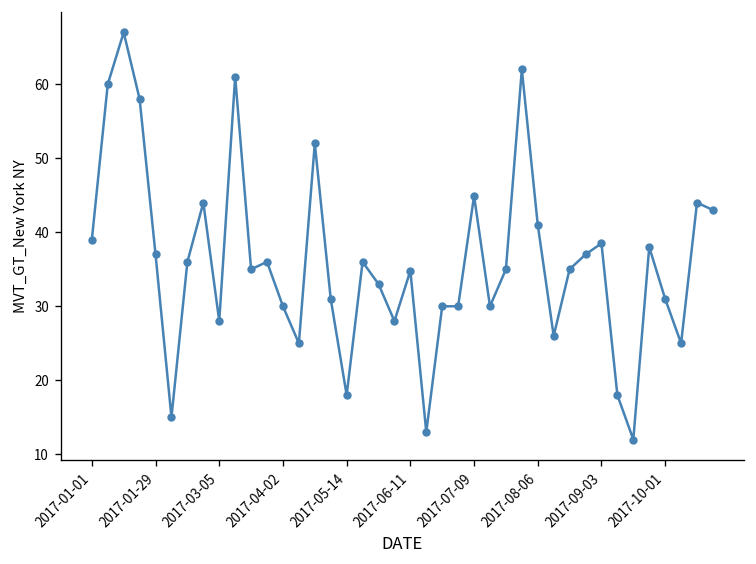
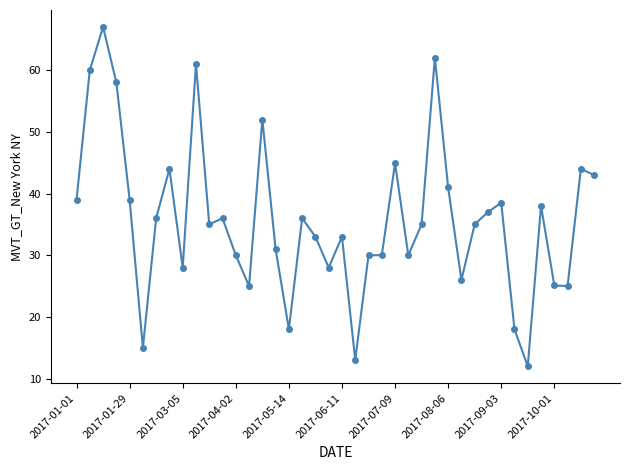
  {
    "2017-01-01": 39,
-   "2017-01-29": 37,
+   "2017-01-29": 39,
    "2017-03-05": 28,
    "2017-04-02": 30,
    "2017-05-14": 18,
-   "2017-06-11": 35,
+   "2017-06-11": 33,
    "2017-07-09": 45,
    "2017-08-06": 41,
    "2017-09-03": 39,
-   "2017-10-01": 31
+   "2017-10-01": 25
  }
